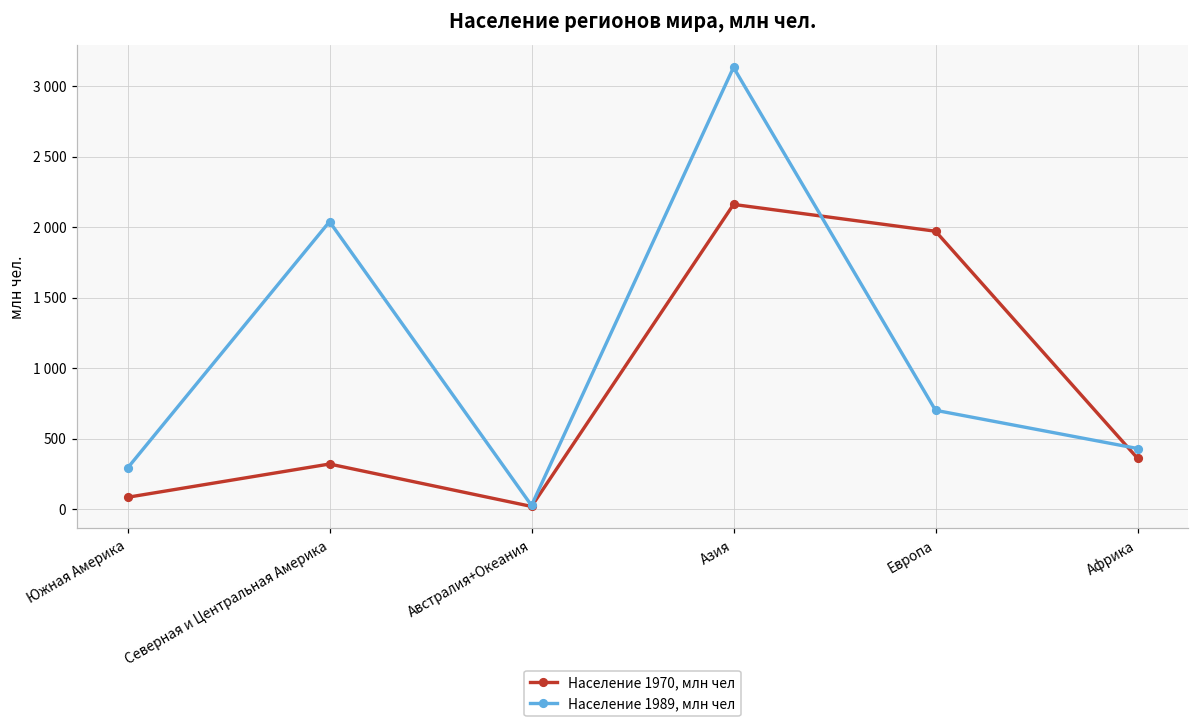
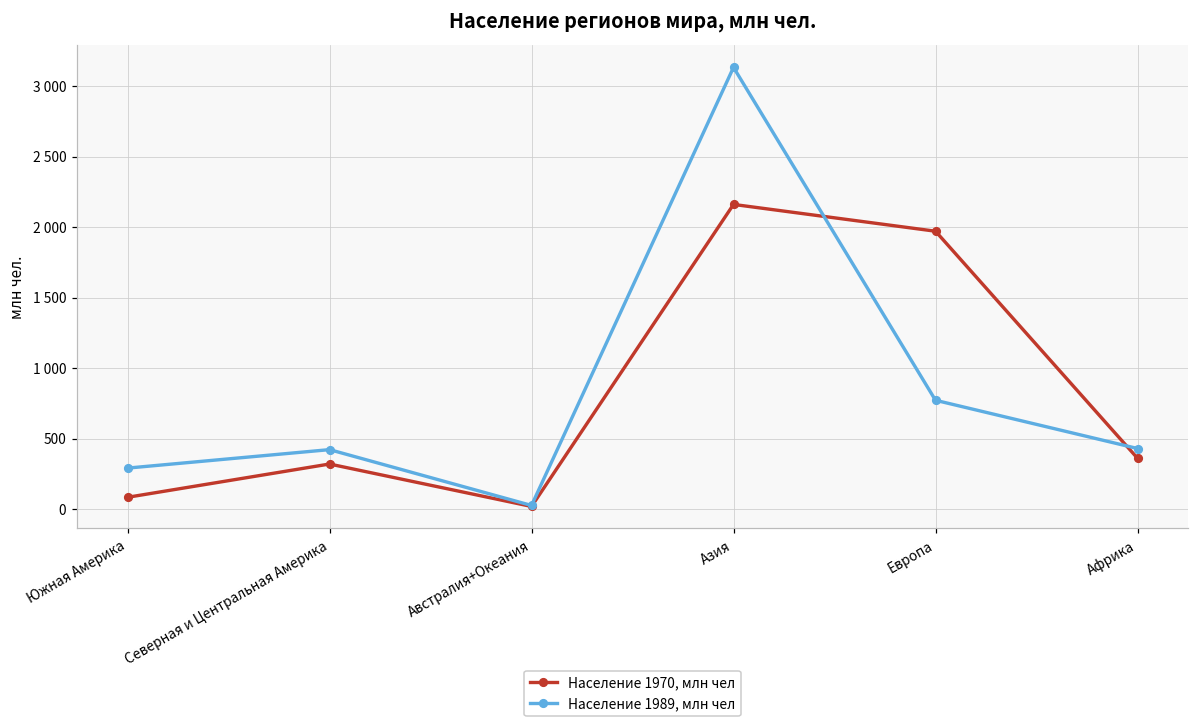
  {
    "Население 1970, млн чел": {
      "Южная Америка": 80,
      "Северная и Центральная Америка": 320,
      "Азия": 2160,
      "Европа": 1970,
      "Африка": 360
    },
    "Население 1989, млн чел": {
      "Южная Америка": 290,
-     "Северная и Центральная Америка": 2040,
+     "Северная и Центральная Америка": 420,
      "Азия": 3130,
-     "Европа": 700,
+     "Европа": 770,
      "Африка": 430
    }
  }
